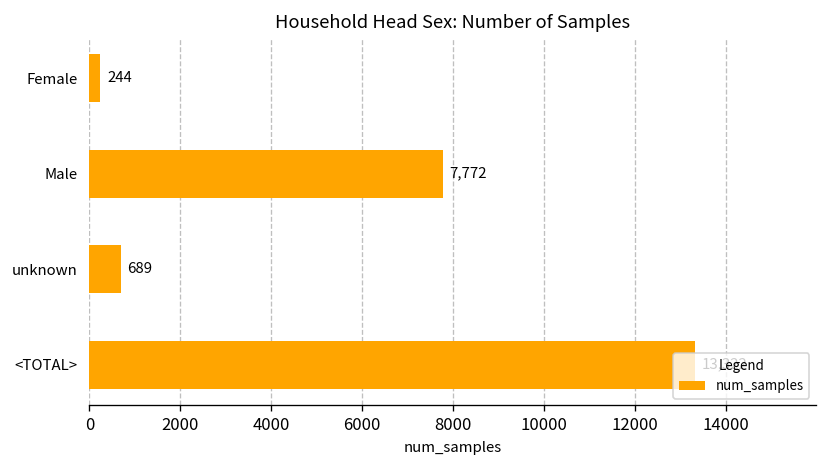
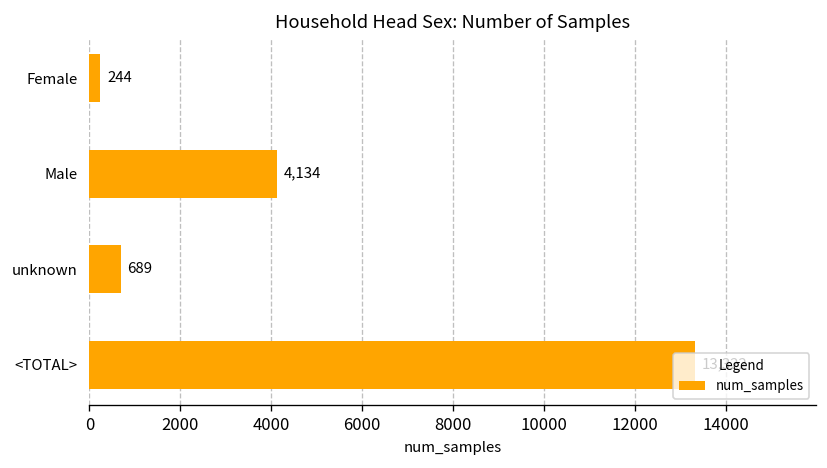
  {
    "Female": "244",
-   "Male": "7,772",
+   "Male": "4,134",
    "unknown": "689"
  }
